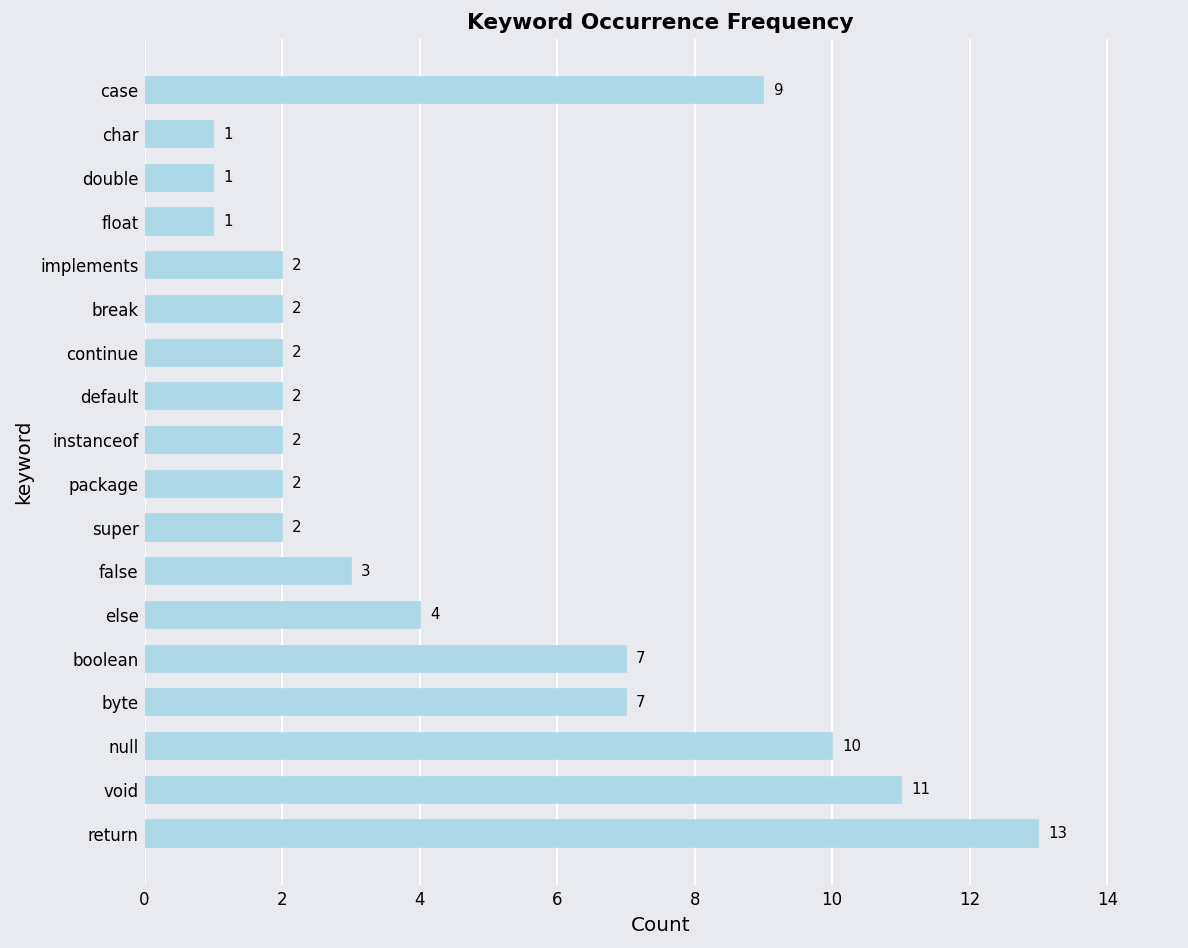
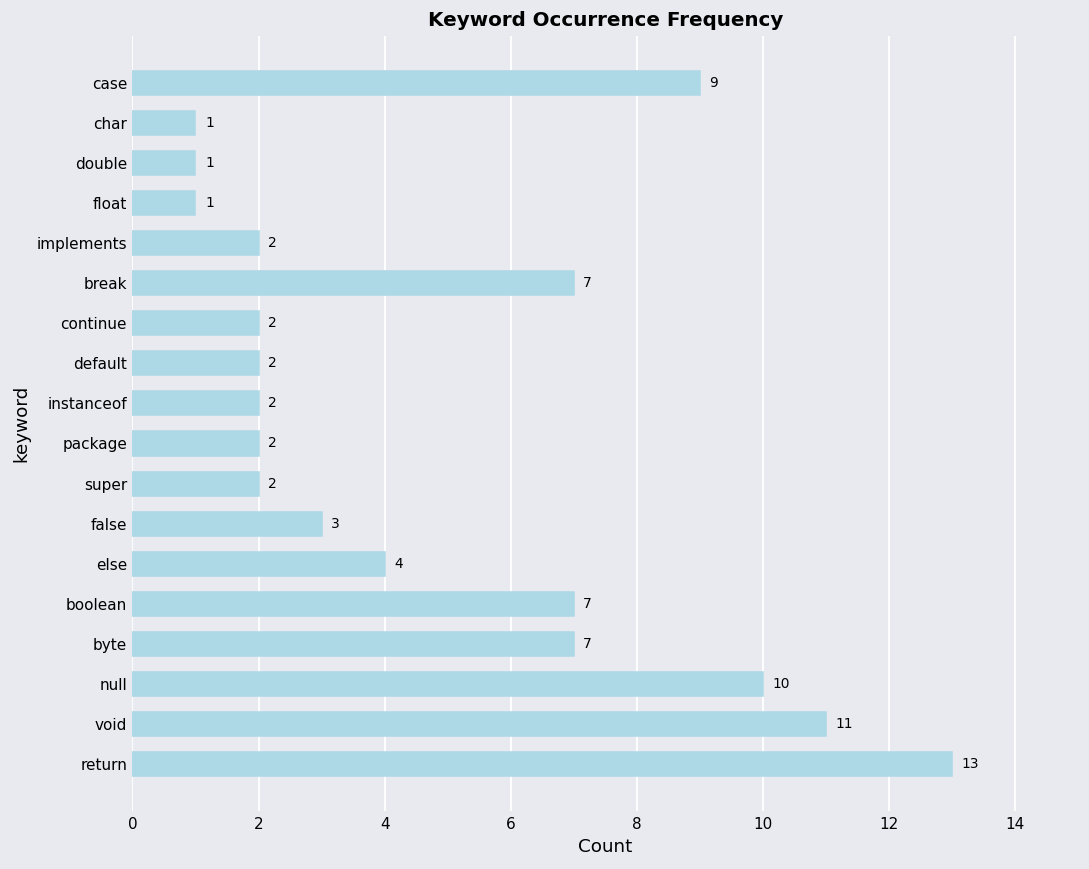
  {
    "case": 9,
    "char": 1,
    "double": 1,
    "float": 1,
    "implements": 2,
-   "break": 2,
+   "break": 7,
    "continue": 2,
    "default": 2,
    "instanceof": 2,
    "package": 2,
    "super": 2,
    "false": 3,
    "else": 4,
    "boolean": 7,
    "byte": 7,
    "null": 10,
    "void": 11,
    "return": 13
  }
